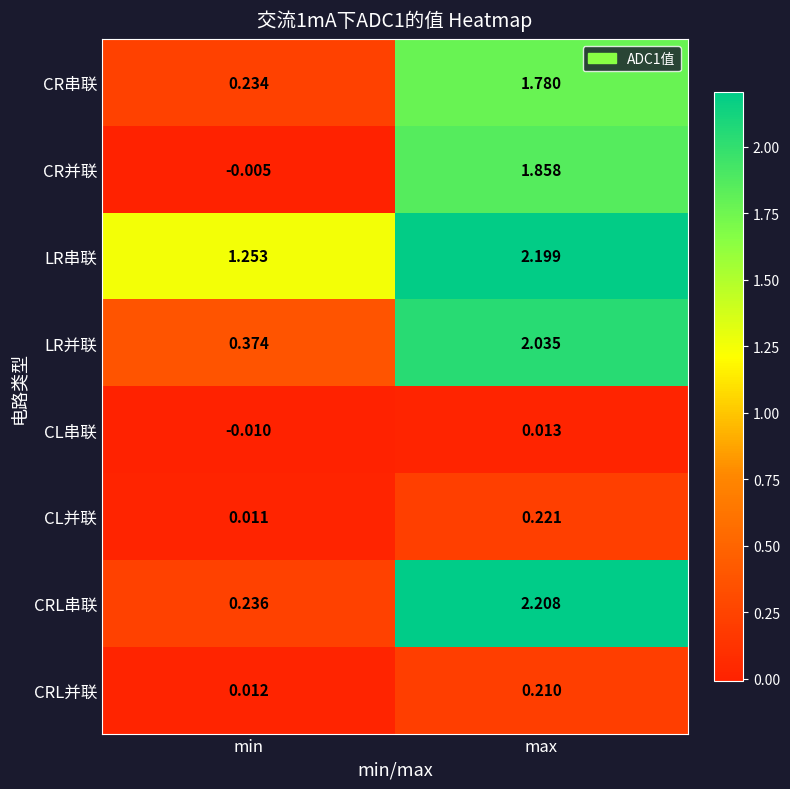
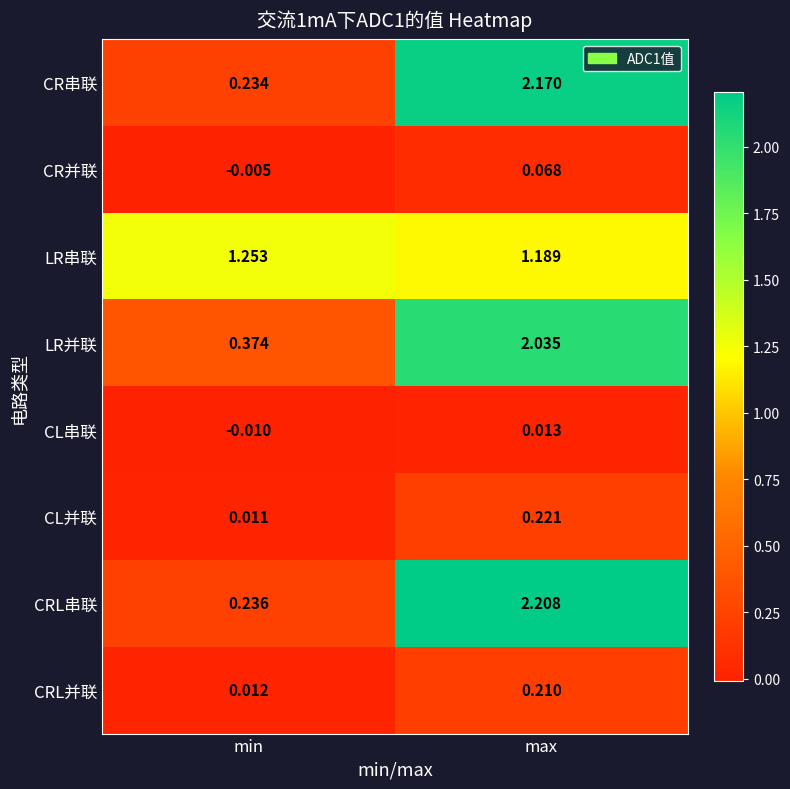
  {
    "CR串联": {
      "min": 0.234,
-     "max": 1.780
+     "max": 2.170
    },
    "CR并联": {
      "min": -0.005,
-     "max": 1.858
+     "max": 0.068
    },
    "LR串联": {
      "min": 1.253,
-     "max": 2.199
+     "max": 1.189
    },
    "LR并联": {
      "min": 0.374,
      "max": 2.035
    },
    "CL串联": {
      "min": -0.010,
      "max": 0.013
    },
    "CL并联": {
      "min": 0.011,
      "max": 0.221
    },
    "CRL串联": {
      "min": 0.236,
      "max": 2.208
    },
    "CRL并联": {
      "min": 0.012,
      "max": 0.210
    }
  }
